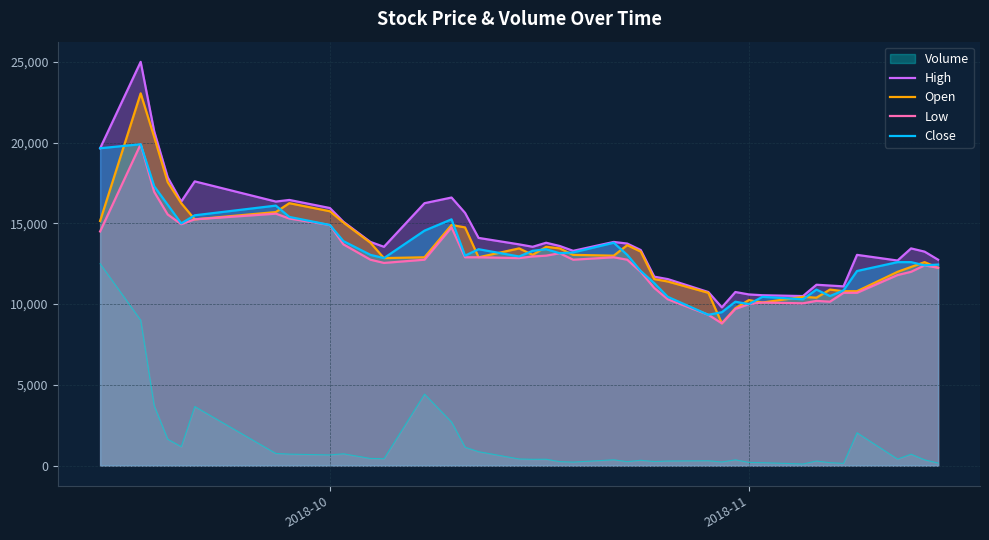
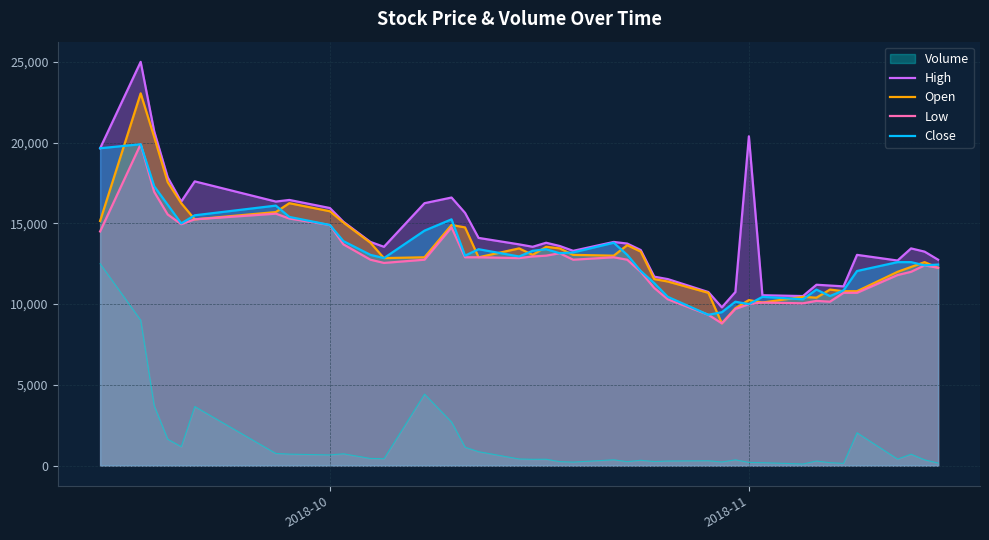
  {
    "High": {
      "2018-10": "16,000",
-     "2018-11": "10,600"
+     "2018-11": "20,400"
    },
    "Open": {
      "2018-10": "15,800",
      "2018-11": "10,300"
    }
  }
